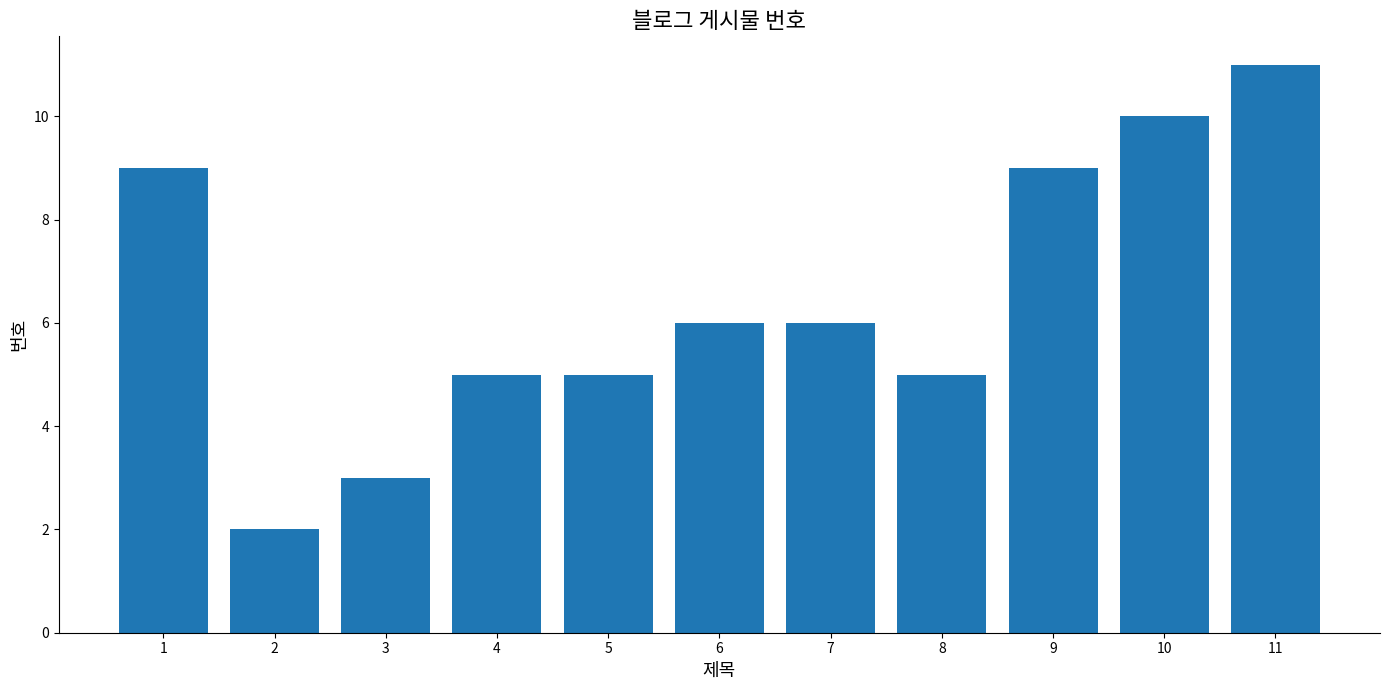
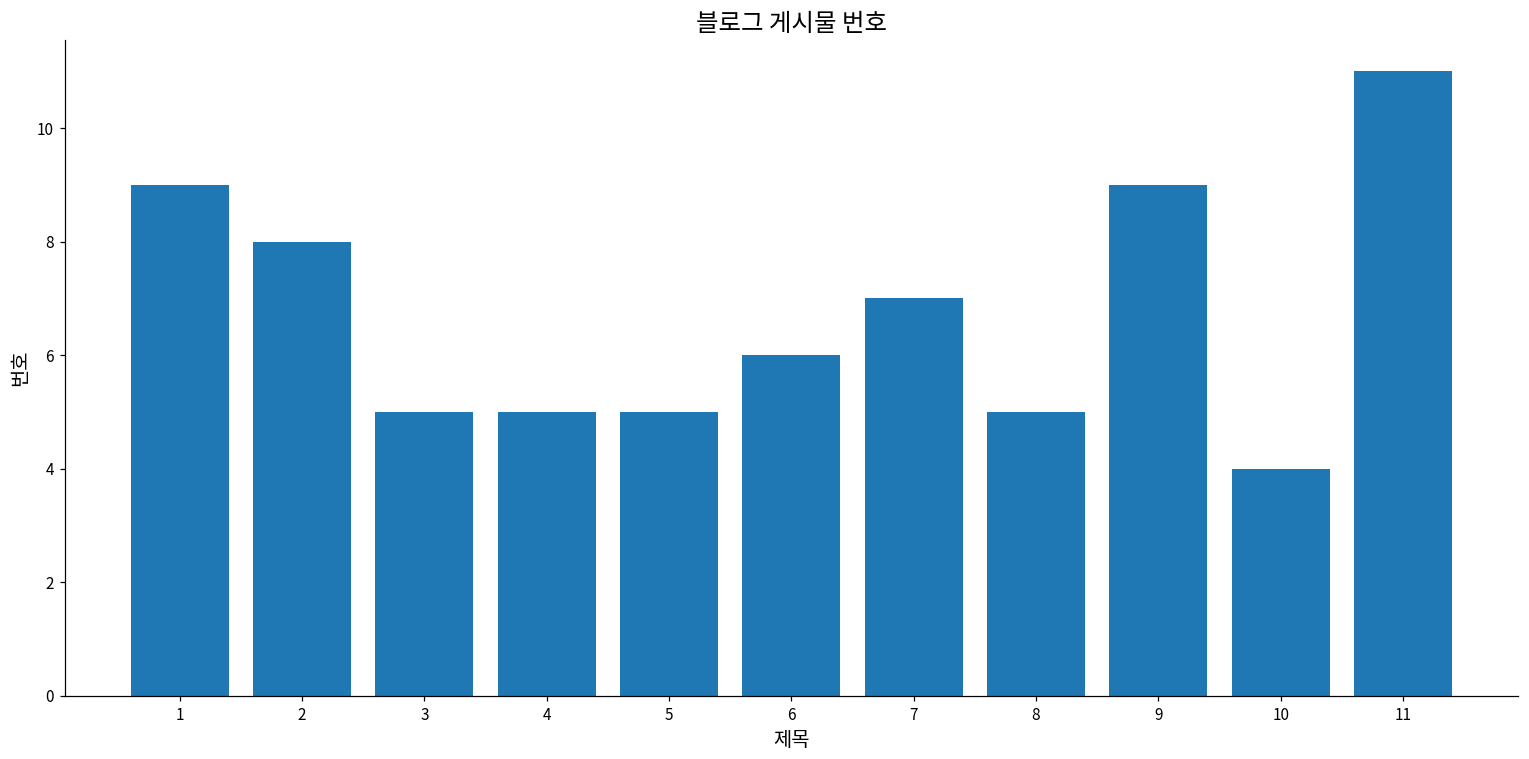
  {
    "1": 9,
-   "2": 2,
-   "3": 3,
+   "2": 8,
+   "3": 5,
    "4": 5,
    "5": 5,
    "6": 6,
-   "7": 6,
+   "7": 7,
    "8": 5,
    "9": 9,
-   "10": 10,
+   "10": 4,
    "11": 11
  }
